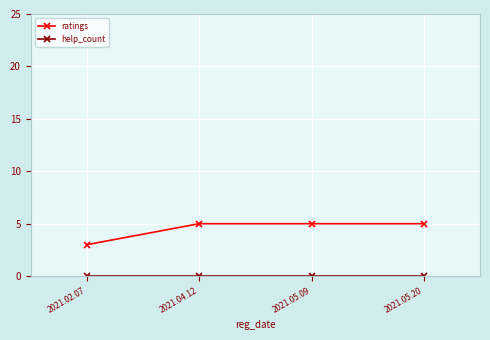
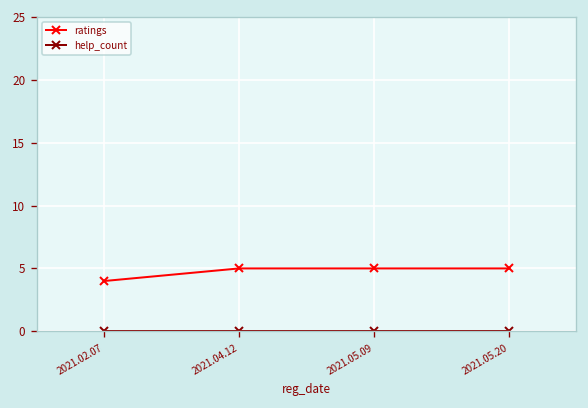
  {
    "ratings": {
-     "2021.02.07": 3,
+     "2021.02.07": 4,
      "2021.04.12": 5,
      "2021.05.09": 5,
      "2021.05.20": 5
    },
    "help_count": {
      "2021.02.07": 0,
      "2021.04.12": 0,
      "2021.05.09": 0,
      "2021.05.20": 0
    }
  }
